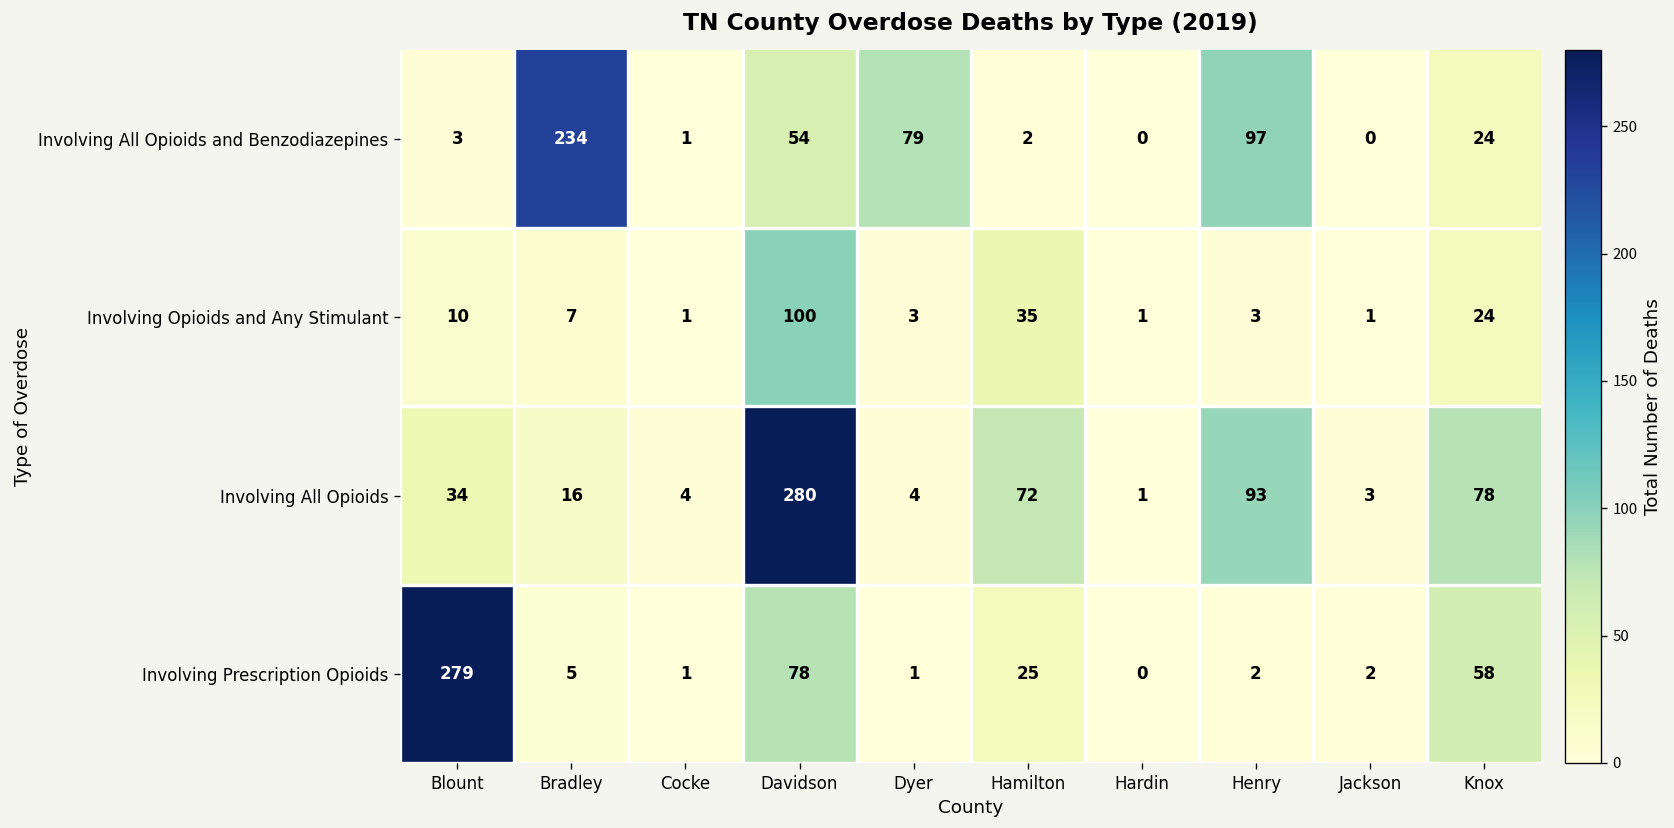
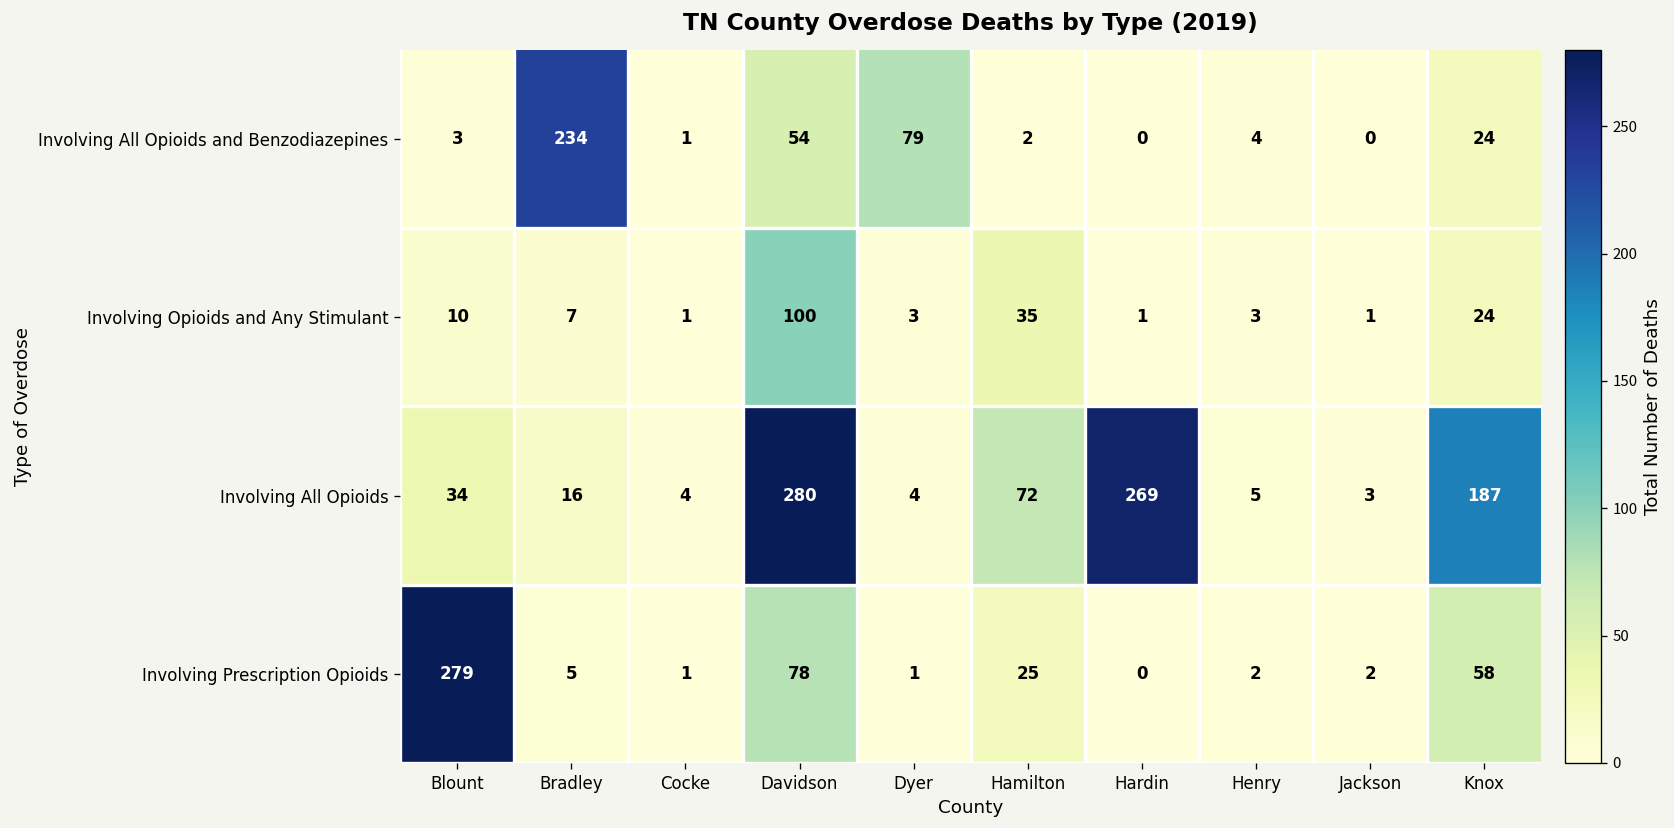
  {
    "Involving All Opioids and Benzodiazepines": {
      "Blount": 3,
      "Bradley": 234,
      "Cocke": 1,
      "Davidson": 54,
      "Dyer": 79,
      "Hamilton": 2,
      "Hardin": 0,
-     "Henry": 97,
+     "Henry": 4,
      "Jackson": 0,
      "Knox": 24
    },
    "Involving Opioids and Any Stimulant": {
      "Blount": 10,
      "Bradley": 7,
      "Cocke": 1,
      "Davidson": 100,
      "Dyer": 3,
      "Hamilton": 35,
      "Hardin": 1,
      "Henry": 3,
      "Jackson": 1,
      "Knox": 24
    },
    "Involving All Opioids": {
      "Blount": 34,
      "Bradley": 16,
      "Cocke": 4,
      "Davidson": 280,
      "Dyer": 4,
      "Hamilton": 72,
-     "Hardin": 1,
-     "Henry": 93,
+     "Hardin": 269,
+     "Henry": 5,
      "Jackson": 3,
-     "Knox": 78
+     "Knox": 187
    },
    "Involving Prescription Opioids": {
      "Blount": 279,
      "Bradley": 5,
      "Cocke": 1,
      "Davidson": 78,
      "Dyer": 1,
      "Hamilton": 25,
      "Hardin": 0,
      "Henry": 2,
      "Jackson": 2,
      "Knox": 58
    }
  }
